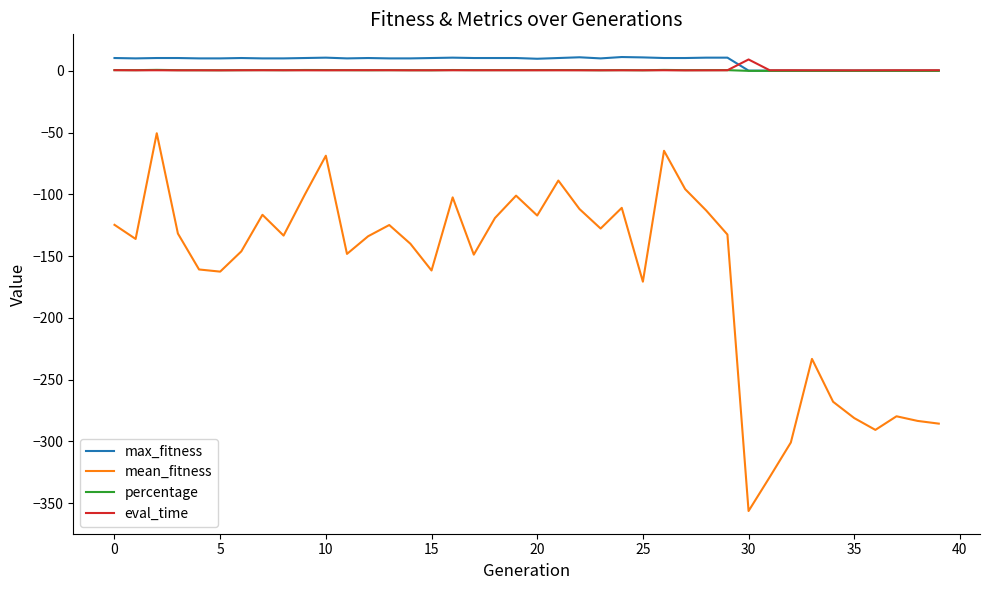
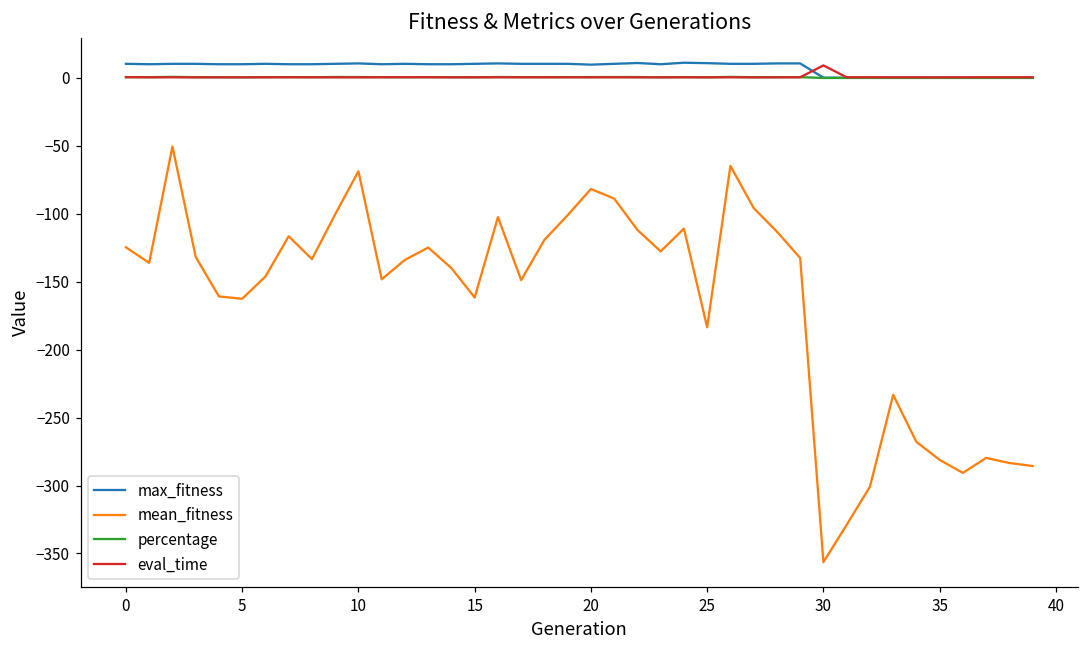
  {
    "max_fitness": {
      "0": 10,
      "5": 10,
      "10": 11,
      "15": 10,
      "20": 10,
      "25": 11
    },
    "mean_fitness": {
      "0": -125,
      "5": -163,
      "10": -69,
      "15": -162,
-     "20": -117,
-     "25": -171,
+     "20": -82,
+     "25": -184,
      "30": -356,
      "35": -281
    },
    "eval_time": {
      "30": 9
    }
  }
